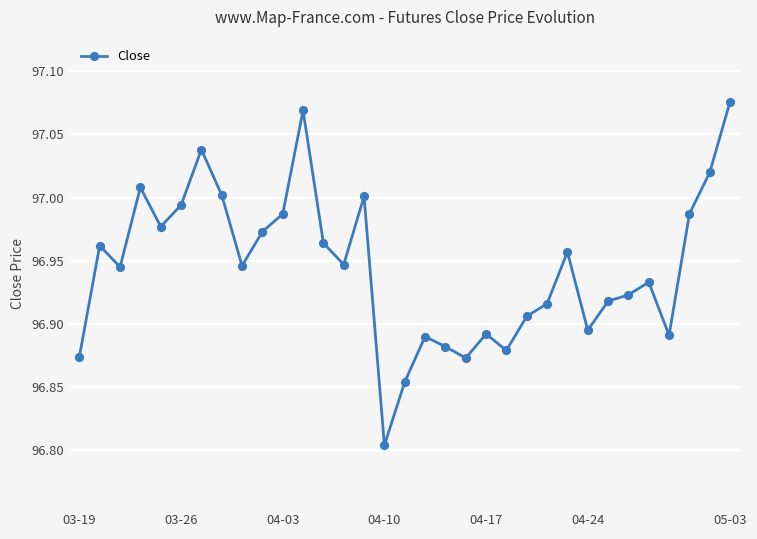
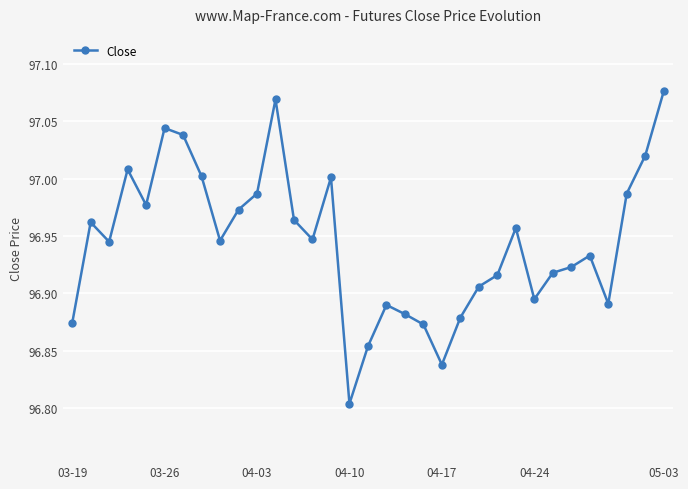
  {
    "03-19": 96.874,
-   "03-26": 96.994,
+   "03-26": 97.044,
    "04-03": 96.987,
    "04-10": 96.804,
-   "04-17": 96.892,
+   "04-17": 96.838,
    "04-24": 96.895,
    "05-03": 97.076
  }
